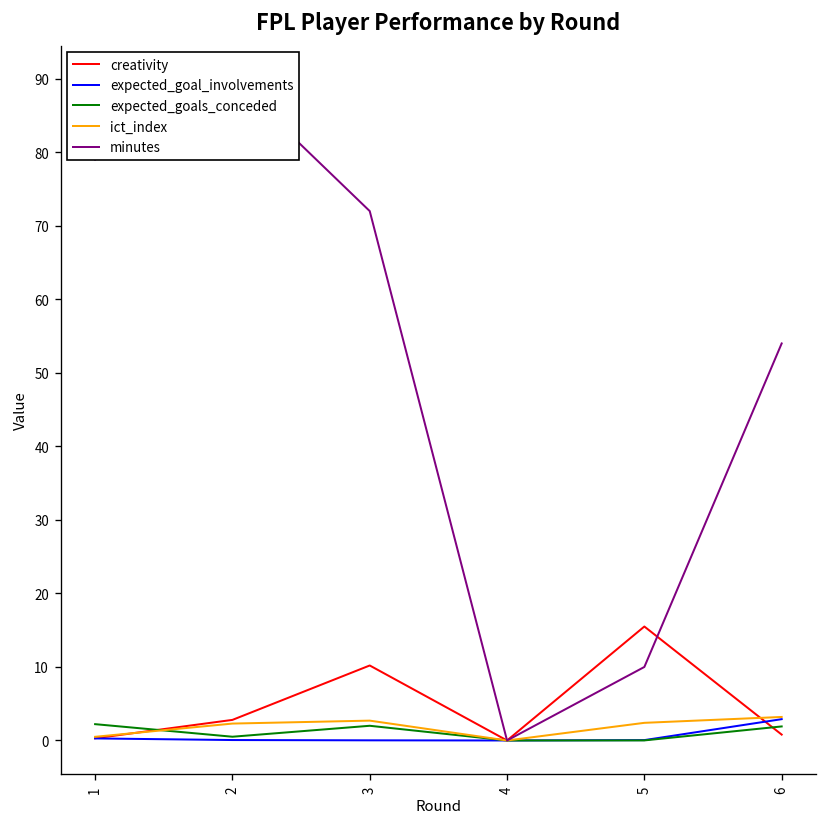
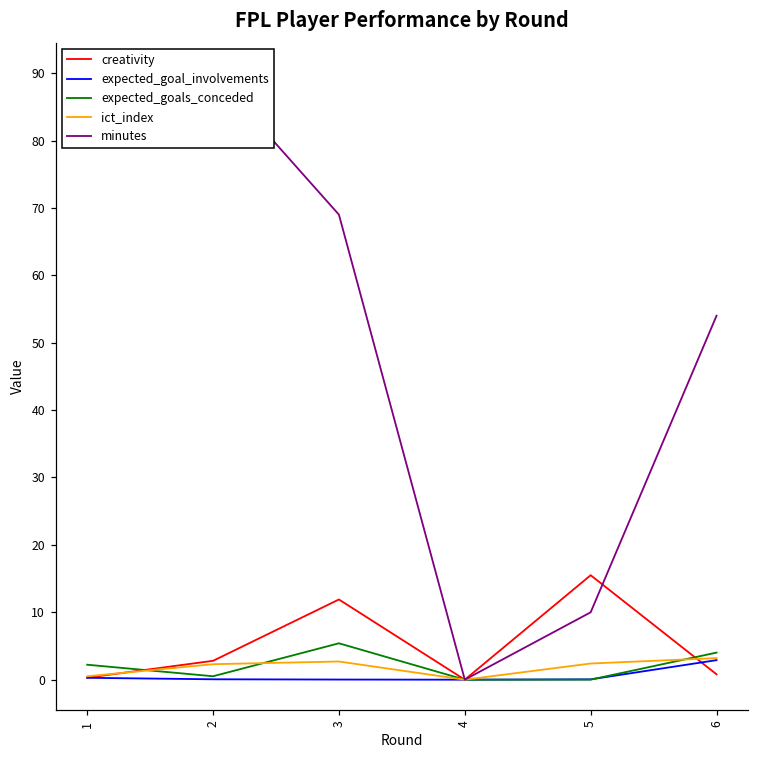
  {
    "creativity": {
      "2": 3,
-     "3": 10,
+     "3": 12,
      "5": 16,
      "6": 1
    },
    "expected_goal_involvements": {
      "2": 0,
      "3": 0
    },
    "expected_goals_conceded": {
      "1": 2,
      "2": 1,
-     "3": 2,
-     "6": 2
+     "3": 5,
+     "6": 4
    },
    "ict_index": {
      "2": 2,
      "3": 3,
      "5": 2
    },
    "minutes": {
      "1": 79,
-     "3": 72,
+     "3": 69,
      "5": 10,
      "6": 54
    }
  }
